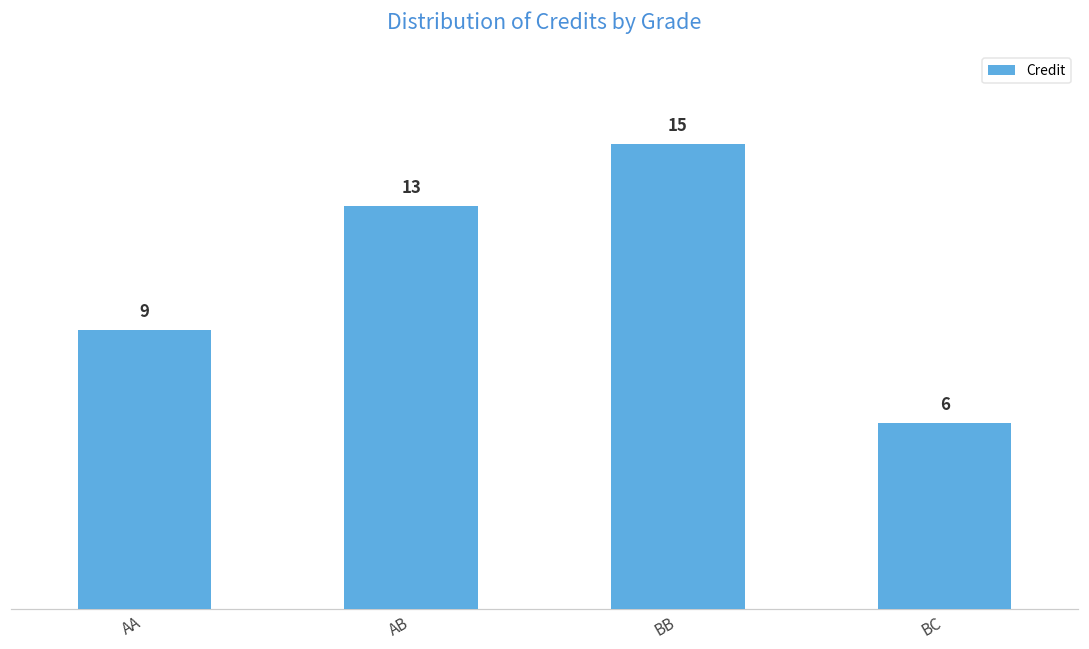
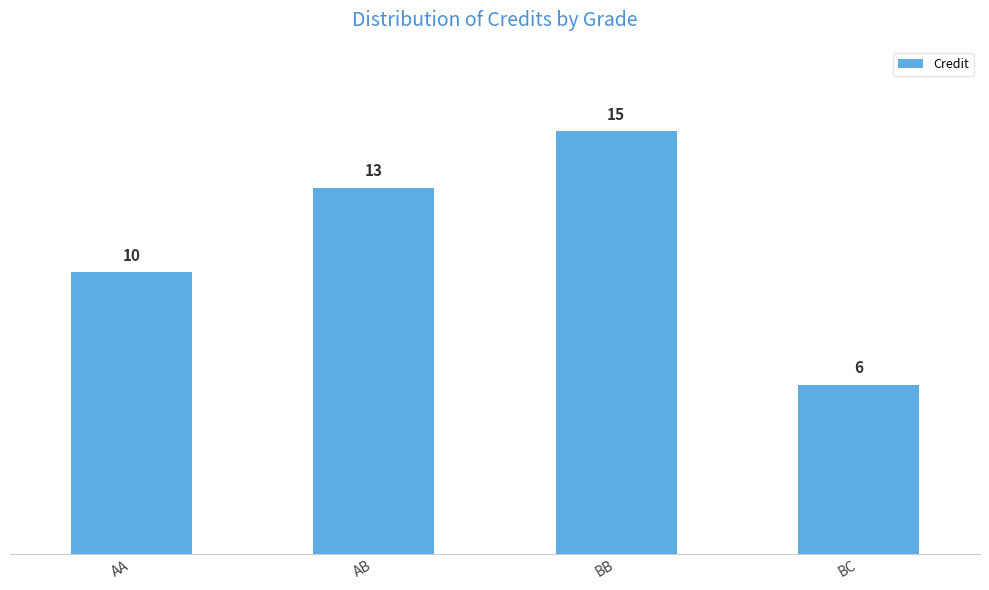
  {
-   "AA": 9,
+   "AA": 10,
    "AB": 13,
    "BB": 15,
    "BC": 6
  }
